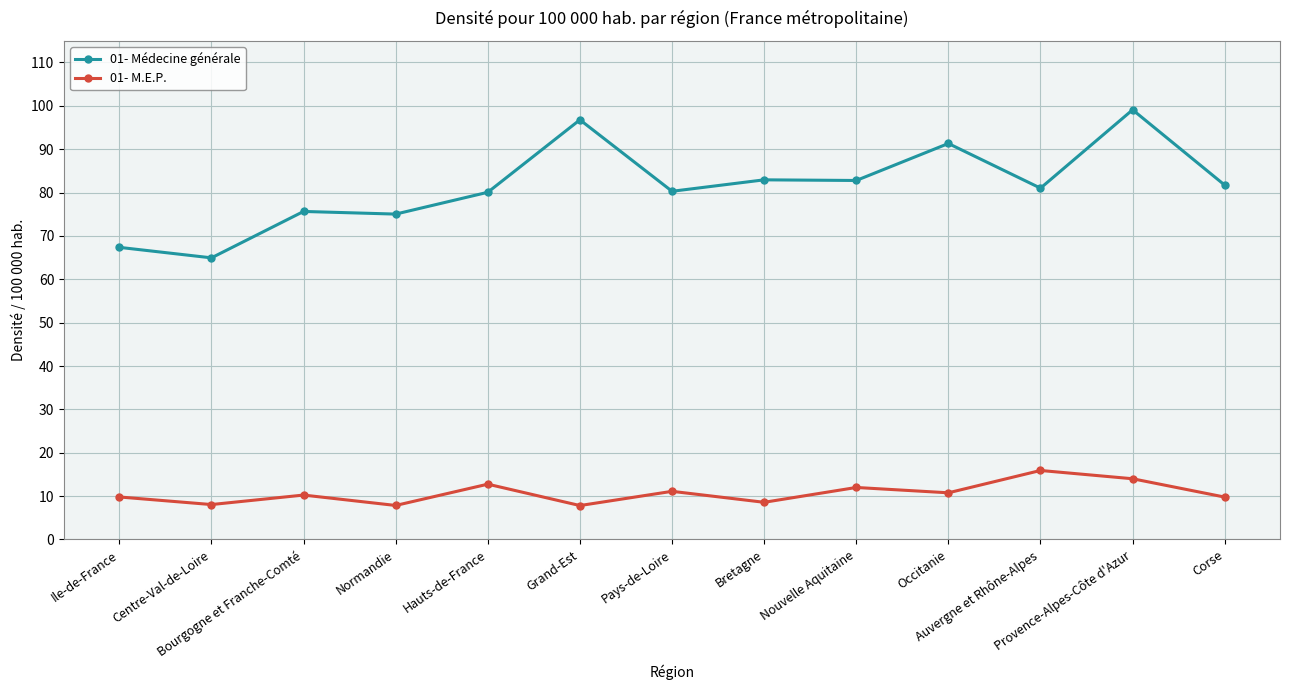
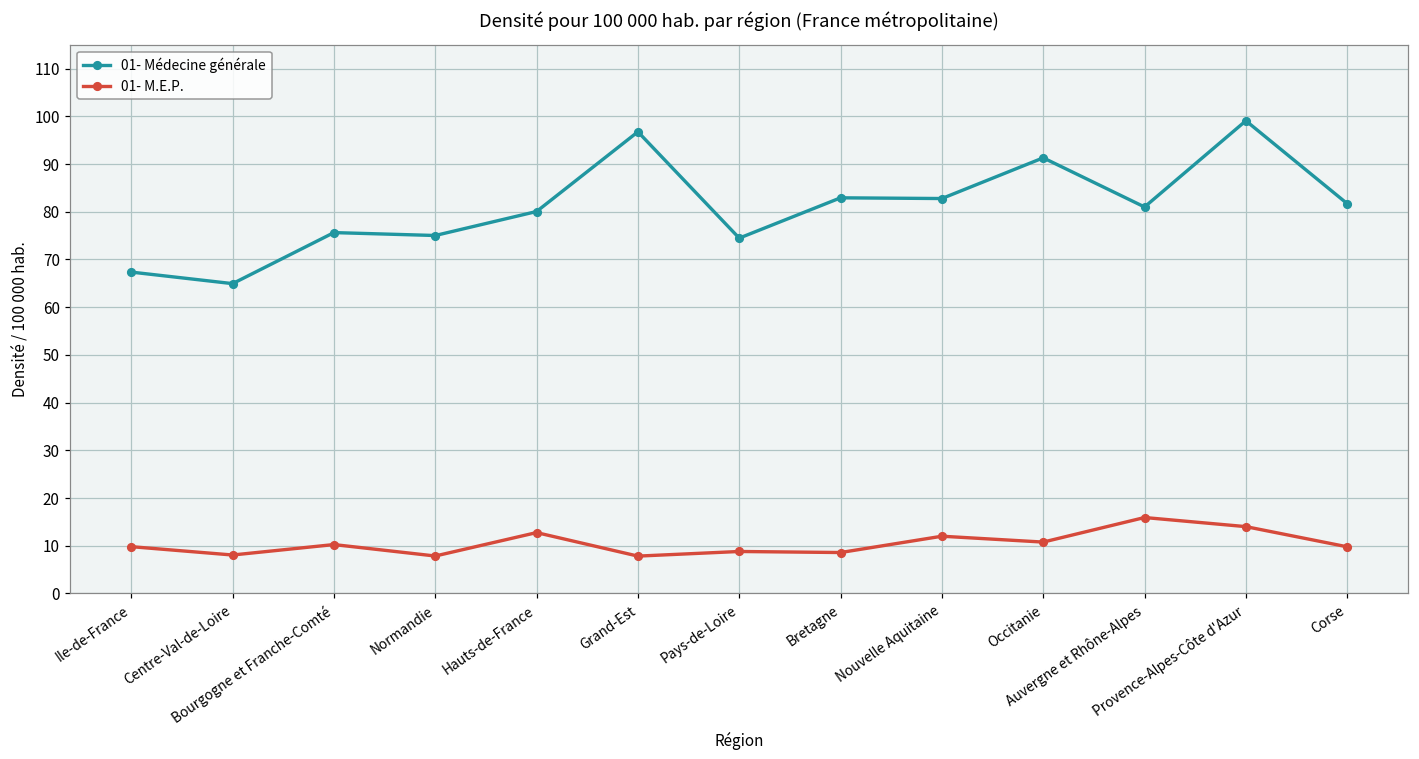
  {
    "01- Médecine générale": {
      "Ile-de-France": 67,
      "Centre-Val-de-Loire": 65,
      "Bourgogne et Franche-Comté": 76,
      "Normandie": 75,
      "Hauts-de-France": 80,
      "Grand-Est": 97,
-     "Pays-de-Loire": 80,
+     "Pays-de-Loire": 74,
      "Bretagne": 83,
      "Nouvelle Aquitaine": 83,
      "Occitanie": 91,
      "Auvergne et Rhône-Alpes": 81,
      "Provence-Alpes-Côte d'Azur": 99,
      "Corse": 82
    },
    "01- M.E.P.": {
      "Ile-de-France": 10,
      "Centre-Val-de-Loire": 8,
      "Bourgogne et Franche-Comté": 10,
      "Normandie": 8,
      "Hauts-de-France": 13,
      "Grand-Est": 8,
-     "Pays-de-Loire": 11,
+     "Pays-de-Loire": 9,
      "Bretagne": 9,
      "Nouvelle Aquitaine": 12,
      "Occitanie": 11,
      "Auvergne et Rhône-Alpes": 16,
      "Provence-Alpes-Côte d'Azur": 14,
      "Corse": 10
    }
  }
